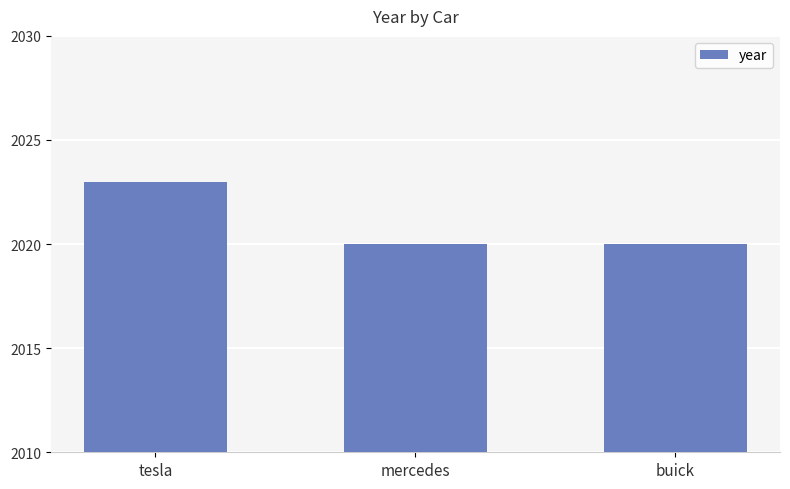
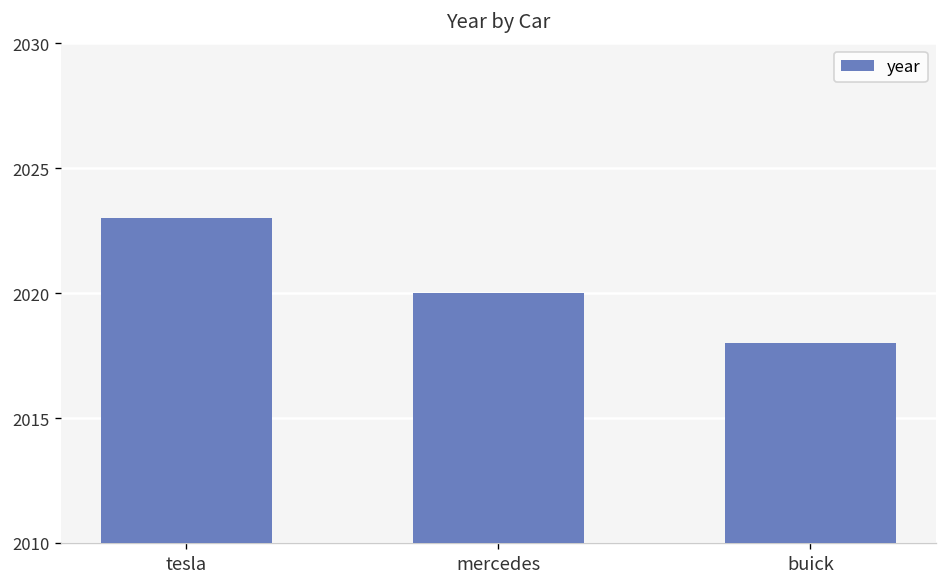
  {
    "tesla": 2023,
    "mercedes": 2020,
-   "buick": 2020
+   "buick": 2018
  }
